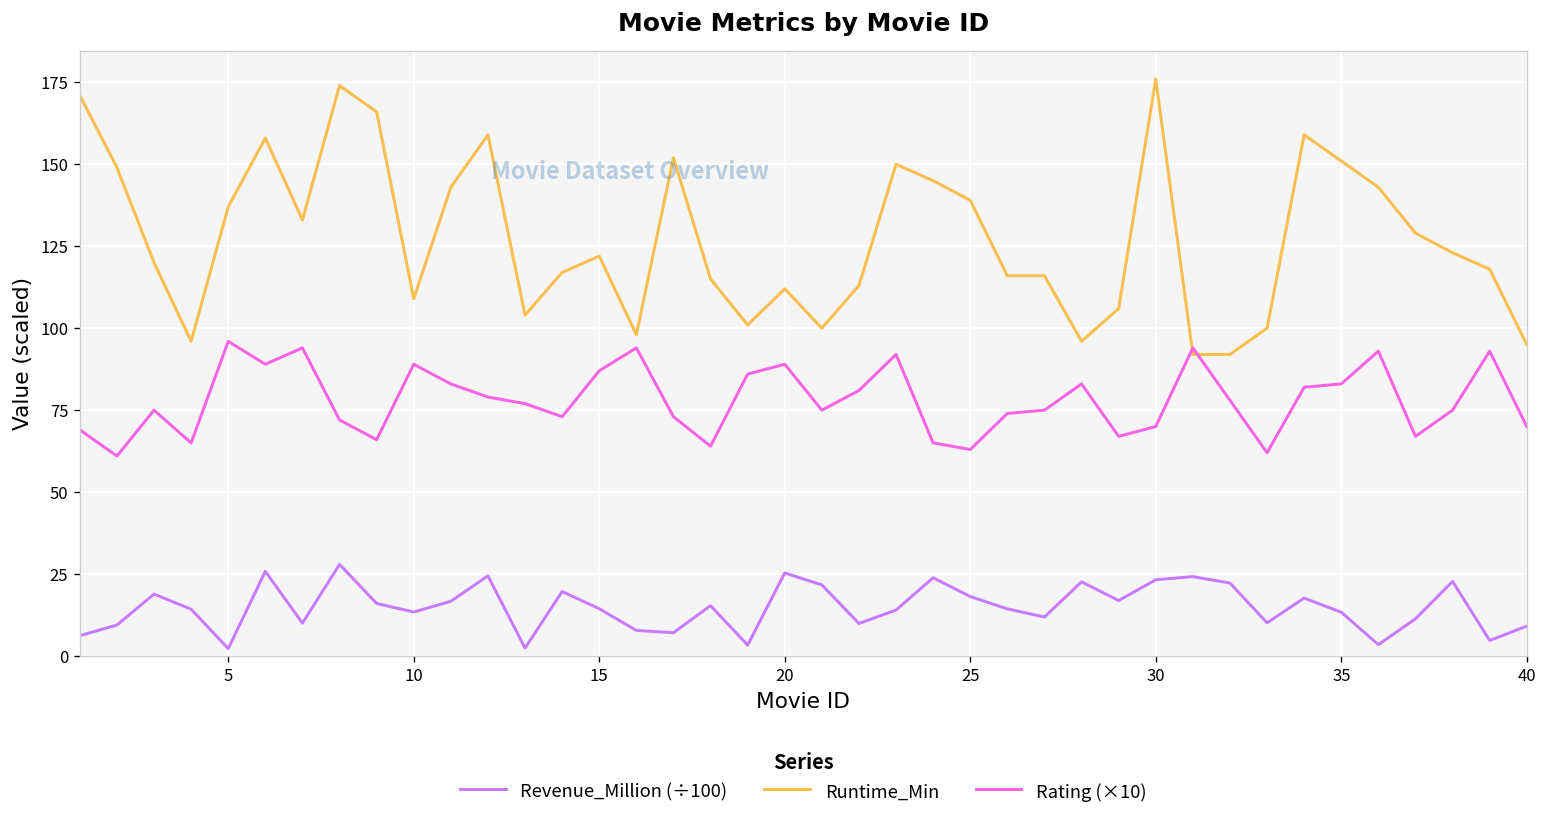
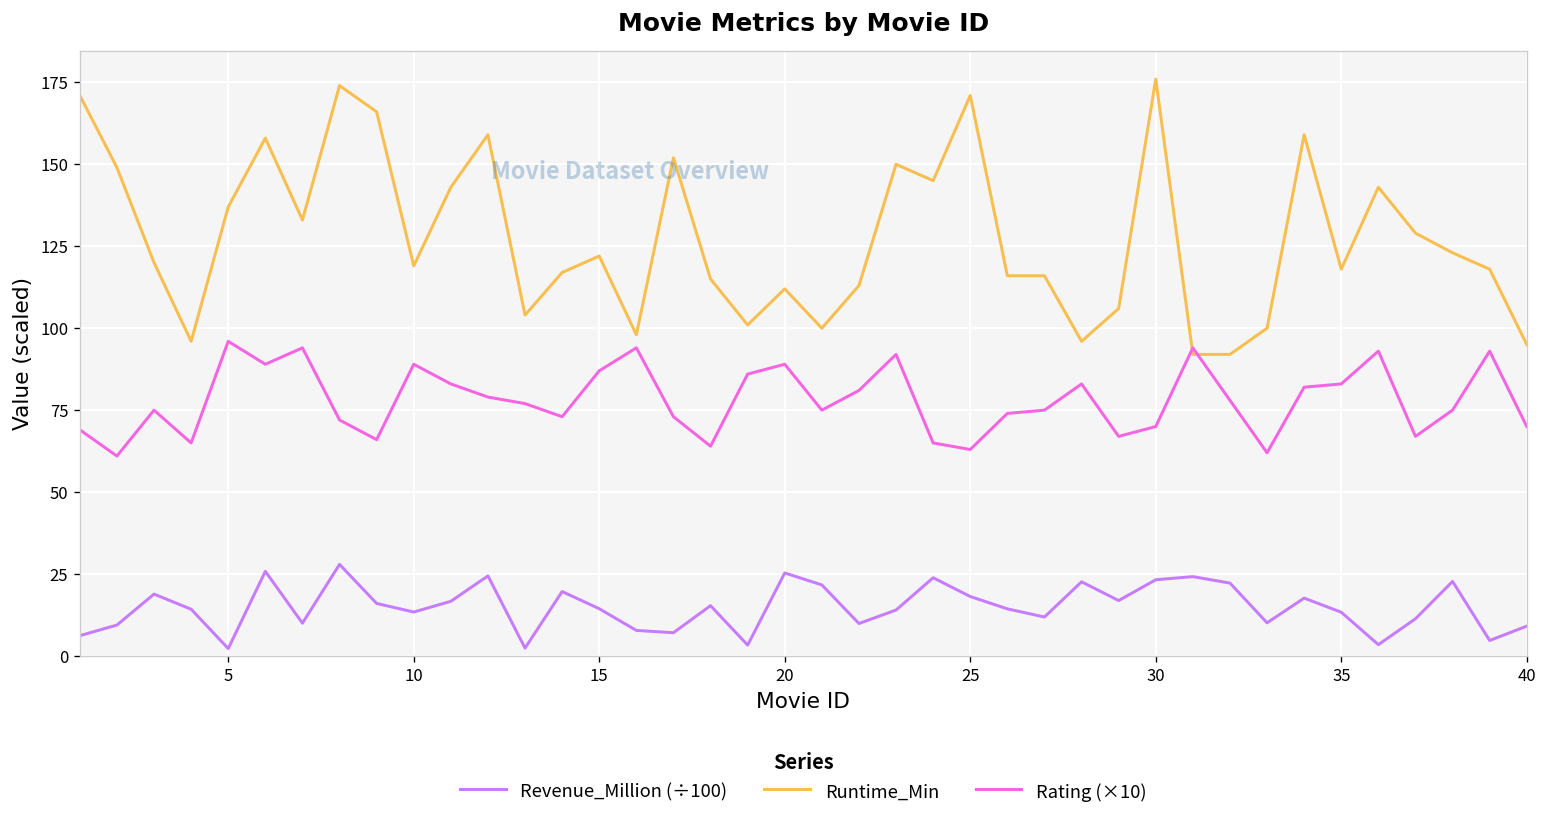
  {
    "Runtime_Min": {
      "5": 137,
-     "10": 109,
+     "10": 119,
      "15": 122,
      "20": 112,
-     "25": 139,
+     "25": 171,
      "30": 176,
-     "35": 151,
+     "35": 118,
      "40": 95
    }
  }
